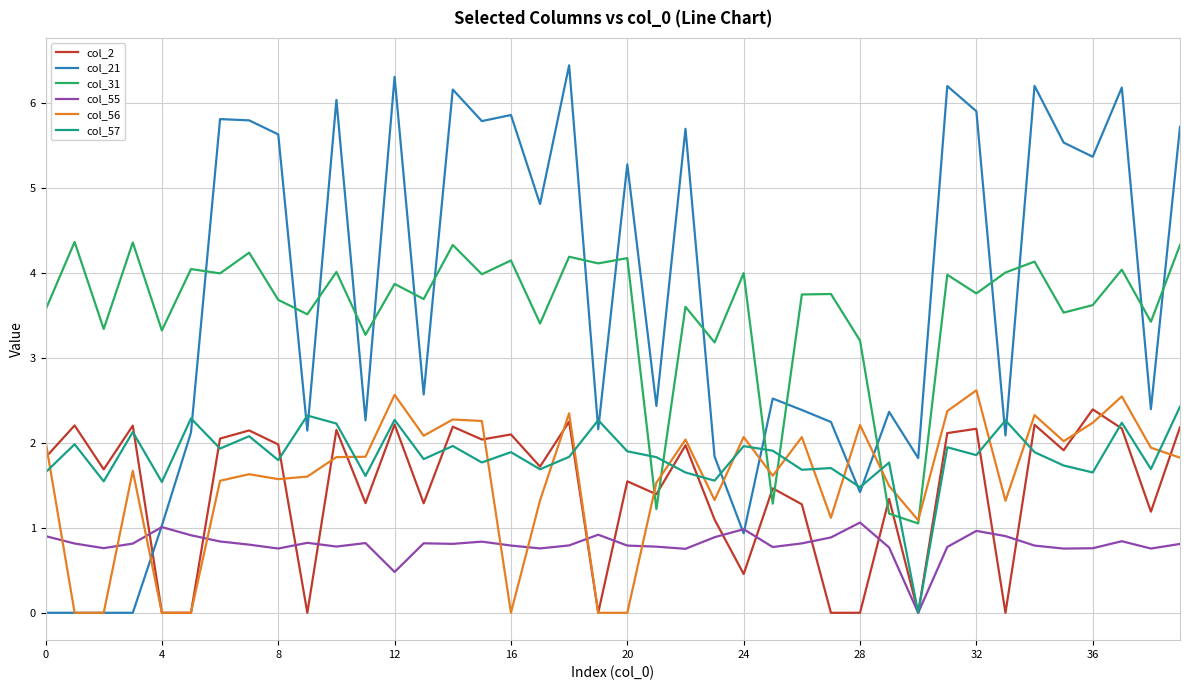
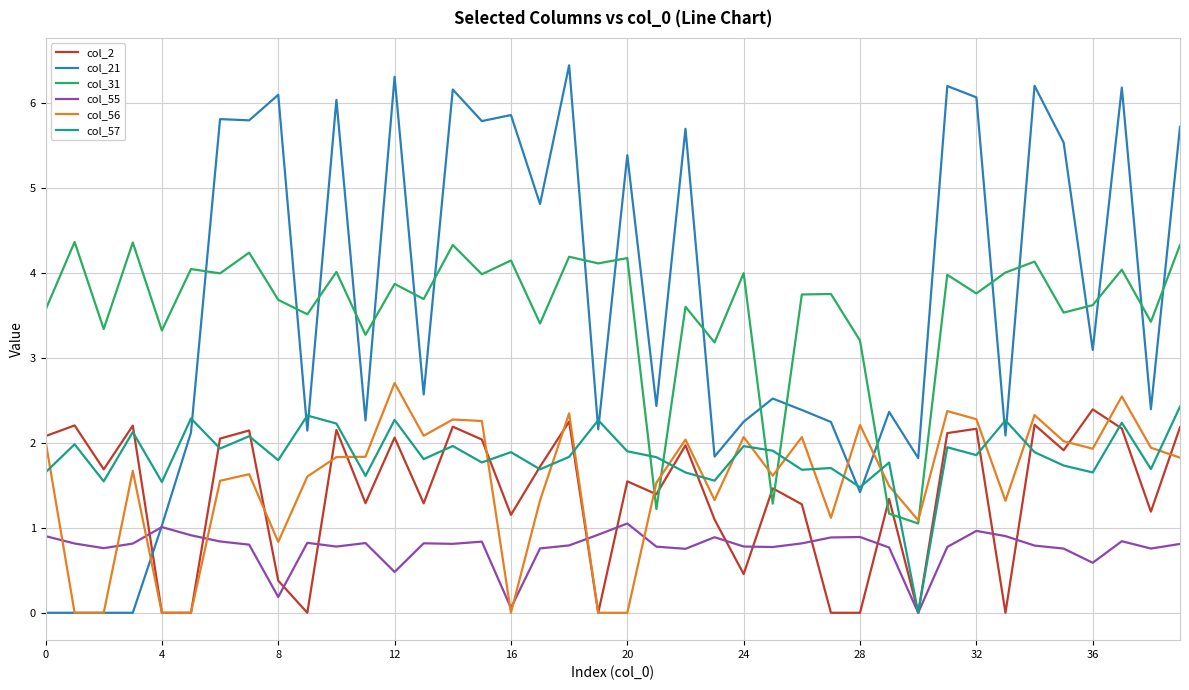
  {
    "col_2": {
-     "0": 1.8,
-     "8": 2.0,
-     "12": 2.2,
-     "16": 2.1,
+     "0": 2.1,
+     "8": 0.4,
+     "12": 2.1,
+     "16": 1.2,
      "20": 1.5,
      "24": 0.5,
      "28": 0.0,
      "32": 2.2,
      "36": 2.4
    },
    "col_21": {
      "0": 0.0,
-     "8": 5.6,
+     "8": 6.1,
      "12": 6.3,
      "16": 5.9,
-     "20": 5.3,
-     "24": 0.9,
+     "20": 5.4,
+     "24": 2.2,
      "28": 1.4,
-     "32": 5.9,
-     "36": 5.4
+     "32": 6.1,
+     "36": 3.1
    },
    "col_55": {
      "0": 0.9,
-     "8": 0.8,
+     "8": 0.2,
      "12": 0.5,
-     "16": 0.8,
-     "20": 0.8,
-     "24": 1.0,
-     "28": 1.1,
+     "16": 0.1,
+     "20": 1.0,
+     "24": 0.8,
+     "28": 0.9,
      "32": 1.0,
-     "36": 0.8
+     "36": 0.6
    },
    "col_56": {
      "0": 2.0,
-     "8": 1.6,
-     "12": 2.6,
+     "8": 0.8,
+     "12": 2.7,
      "16": 0.0,
      "20": 0.0,
      "24": 2.1,
      "28": 2.2,
-     "32": 2.6,
-     "36": 2.2
+     "32": 2.3,
+     "36": 1.9
    }
  }
